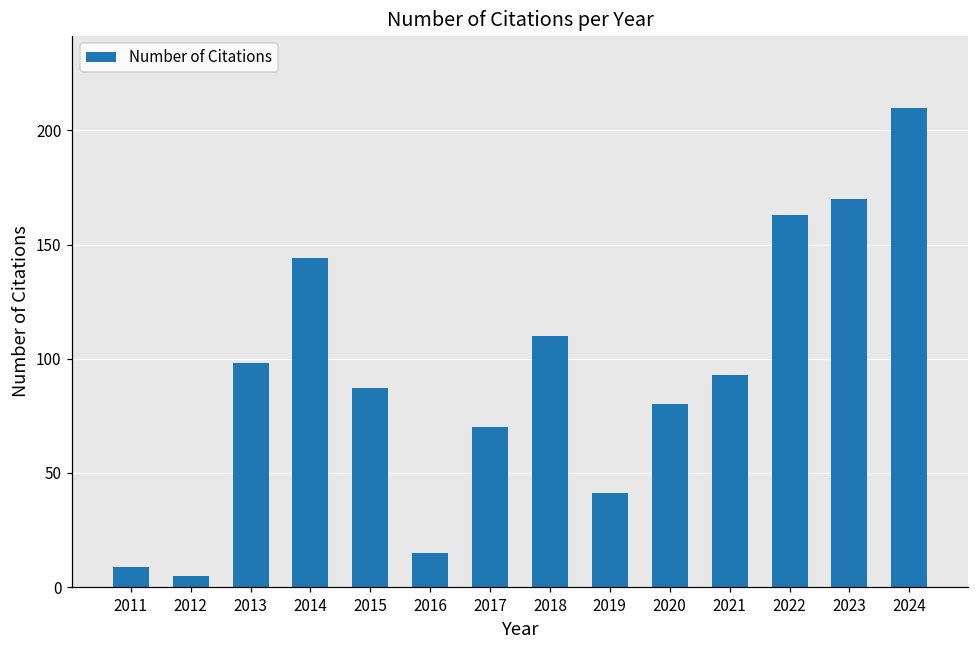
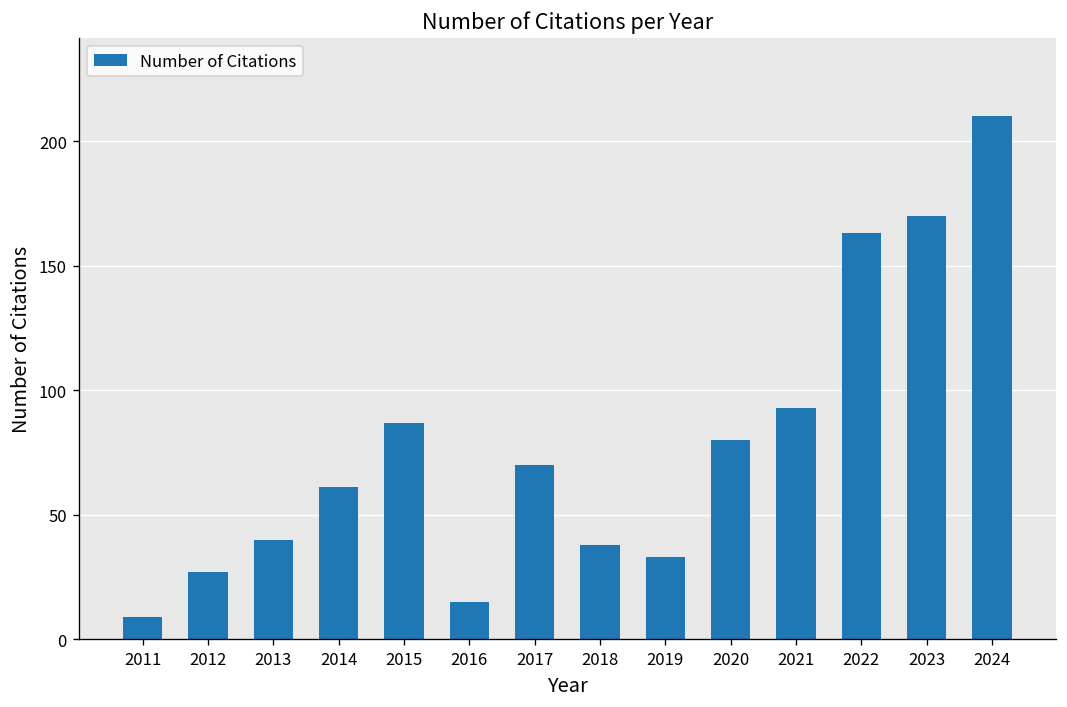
  {
    "2011": 9,
-   "2012": 5,
-   "2013": 98,
-   "2014": 144,
+   "2012": 27,
+   "2013": 40,
+   "2014": 61,
    "2015": 87,
    "2016": 15,
    "2017": 70,
-   "2018": 110,
-   "2019": 41,
+   "2018": 38,
+   "2019": 33,
    "2020": 80,
    "2021": 93,
    "2022": 163,
    "2023": 170,
    "2024": 210
  }
